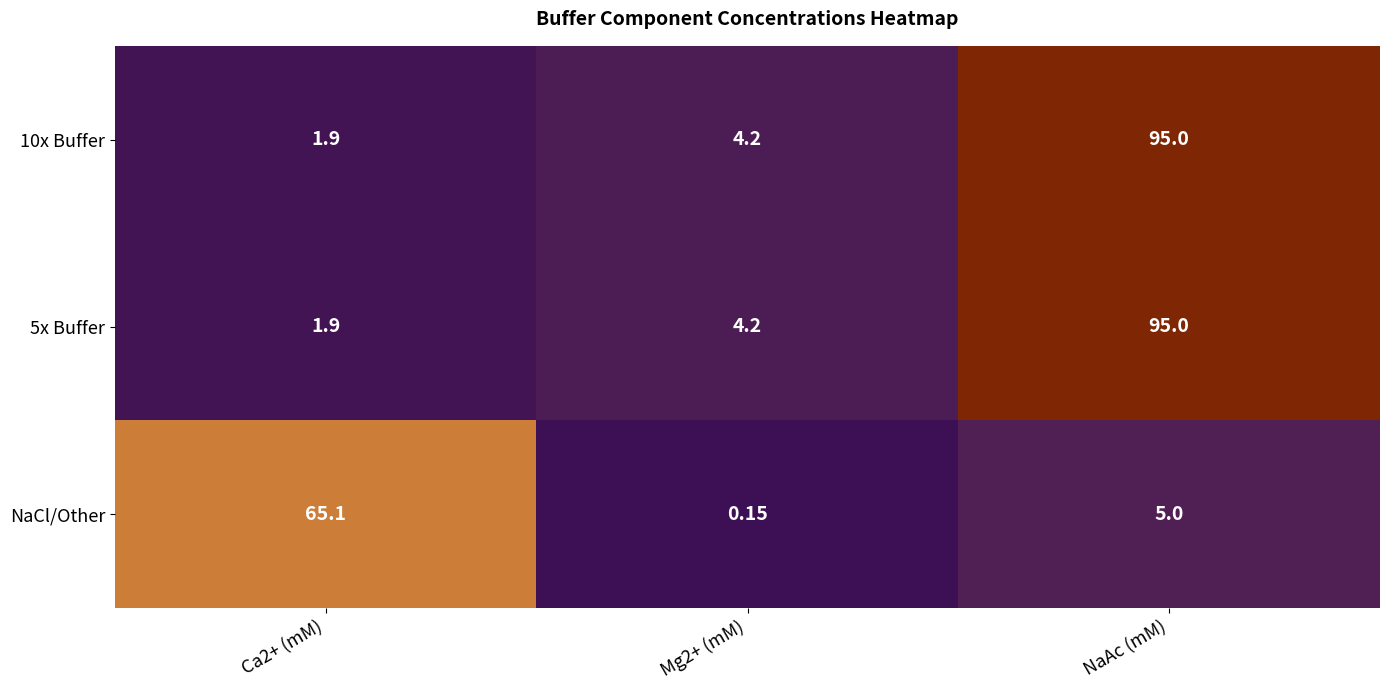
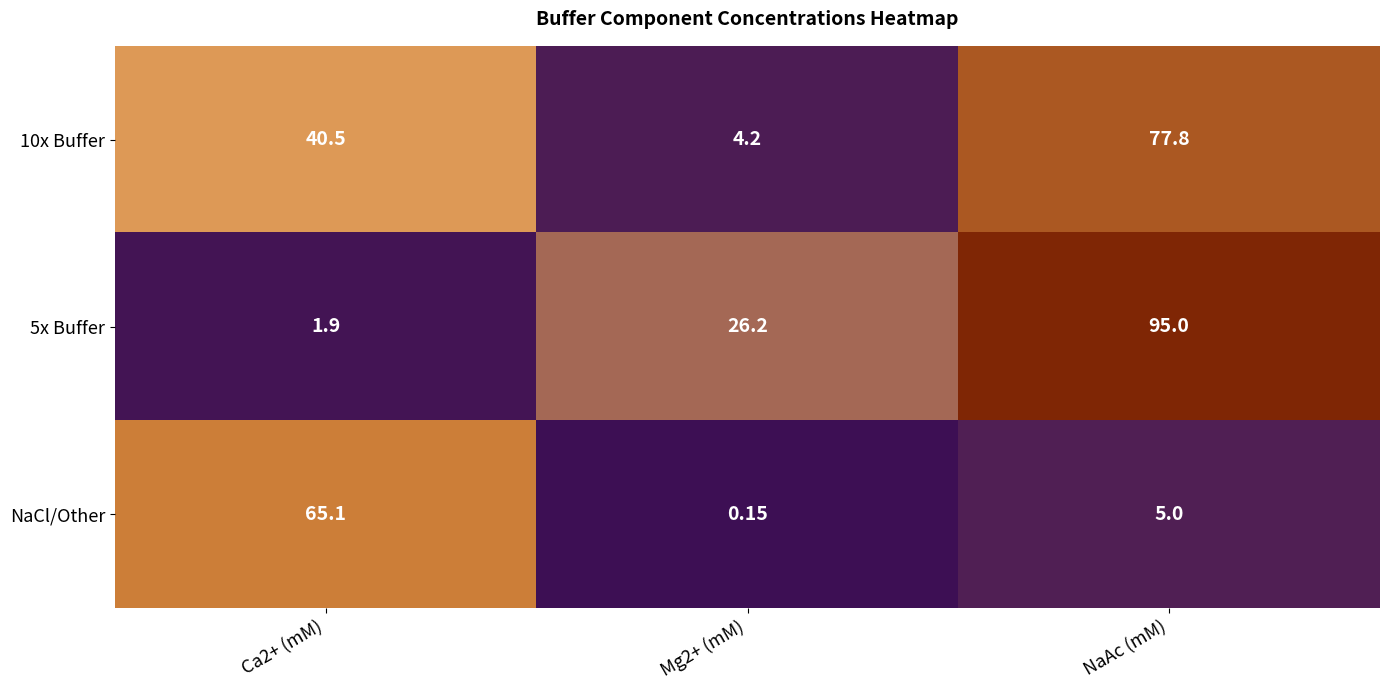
  {
    "10x Buffer": {
-     "Ca2+ (mM)": 1.9,
+     "Ca2+ (mM)": 40.5,
      "Mg2+ (mM)": 4.2,
-     "NaAc (mM)": 95.0
+     "NaAc (mM)": 77.8
    },
    "5x Buffer": {
      "Ca2+ (mM)": 1.9,
-     "Mg2+ (mM)": 4.2,
+     "Mg2+ (mM)": 26.2,
      "NaAc (mM)": 95.0
    },
    "NaCl/Other": {
      "Ca2+ (mM)": 65.1,
      "Mg2+ (mM)": 0.15,
      "NaAc (mM)": 5.0
    }
  }
